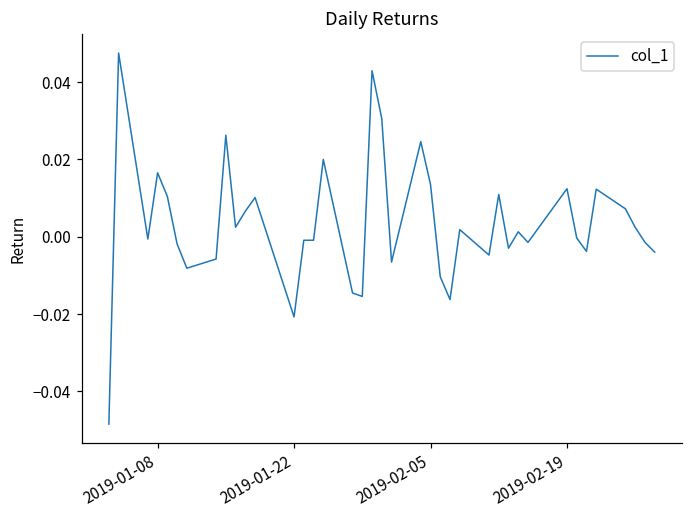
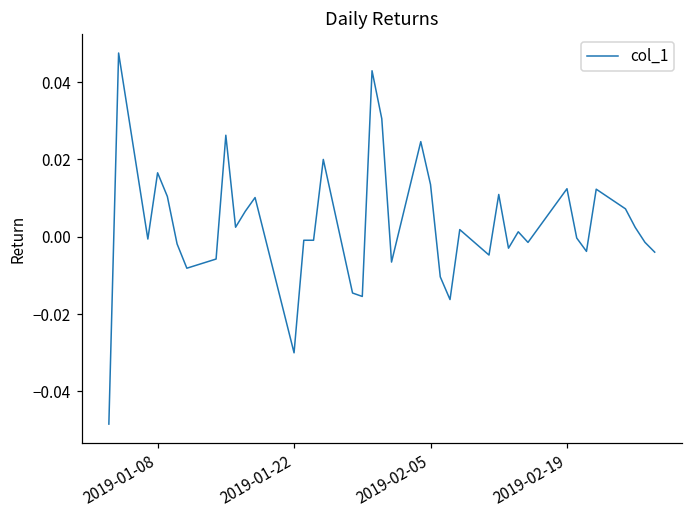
  {
    "2019-01-08": 0.017,
-   "2019-01-22": -0.021,
+   "2019-01-22": -0.030,
    "2019-02-05": 0.014,
    "2019-02-19": 0.012
  }
